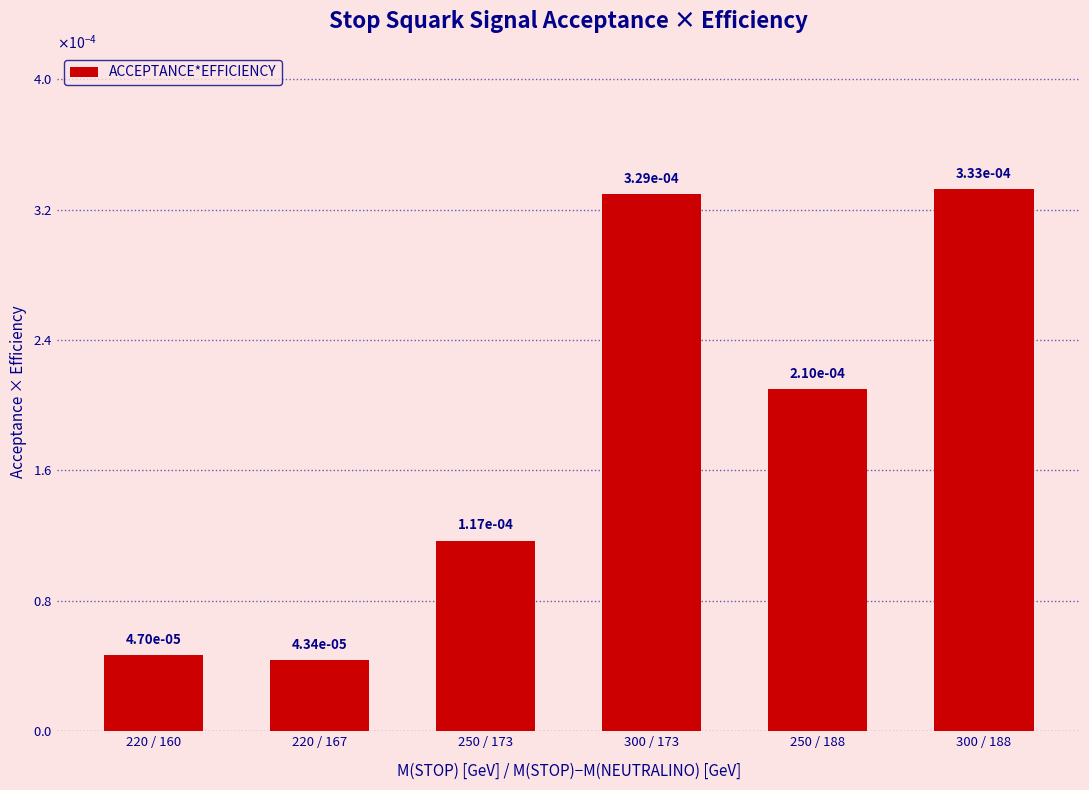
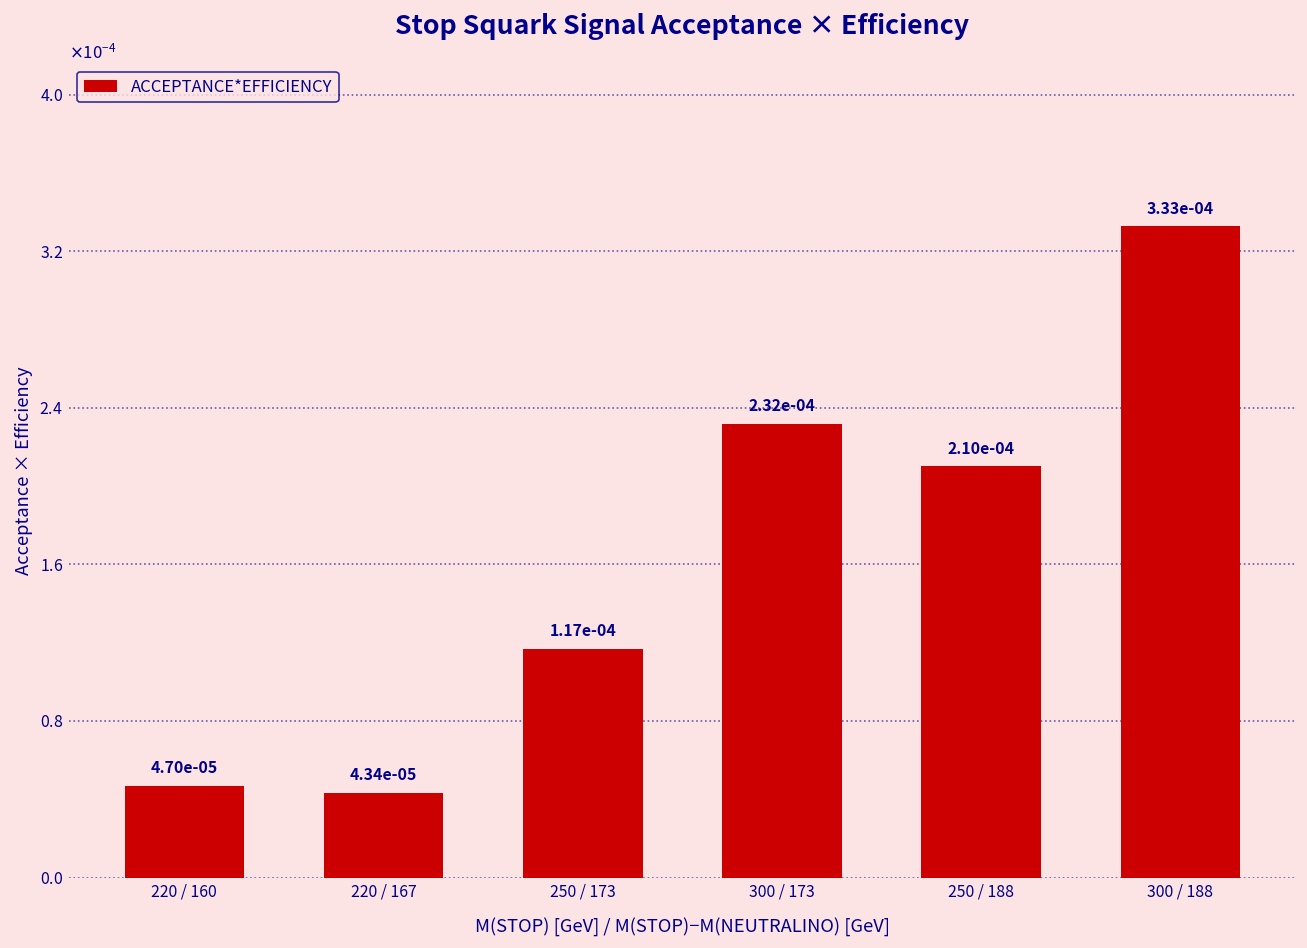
  {
    "220 / 160": "4.70e-05",
    "220 / 167": "4.34e-05",
    "250 / 173": "1.17e-04",
-   "300 / 173": "3.29e-04",
+   "300 / 173": "2.32e-04",
    "250 / 188": "2.10e-04",
    "300 / 188": "3.33e-04"
  }
